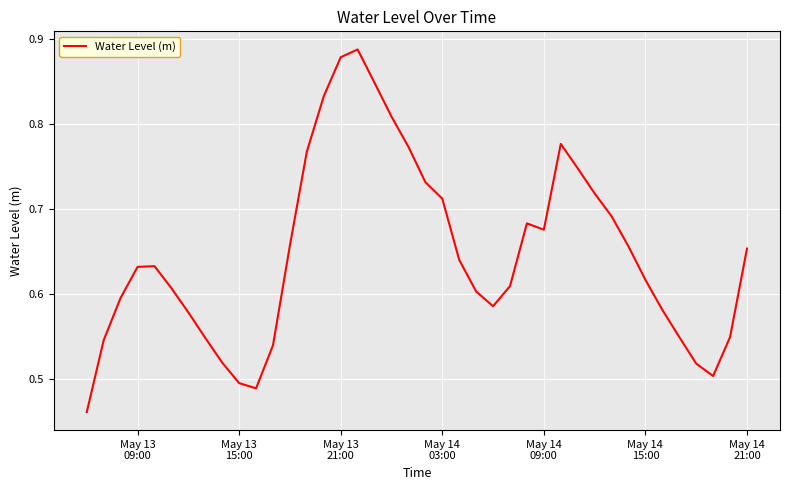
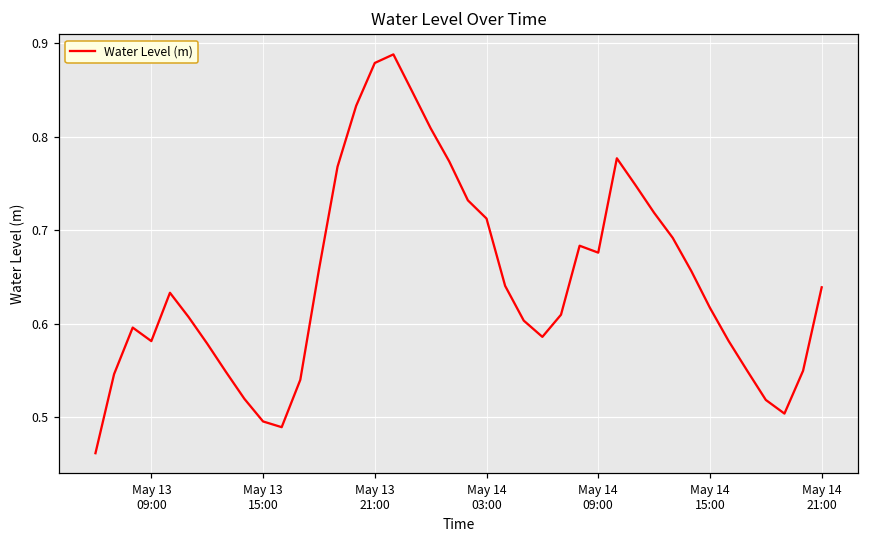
  {
-   "May 13 09:00": 0.63,
+   "May 13 09:00": 0.58,
    "May 13 15:00": 0.50,
    "May 13 21:00": 0.88,
    "May 14 03:00": 0.71,
    "May 14 09:00": 0.68,
    "May 14 15:00": 0.62,
-   "May 14 21:00": 0.65
+   "May 14 21:00": 0.64
  }
